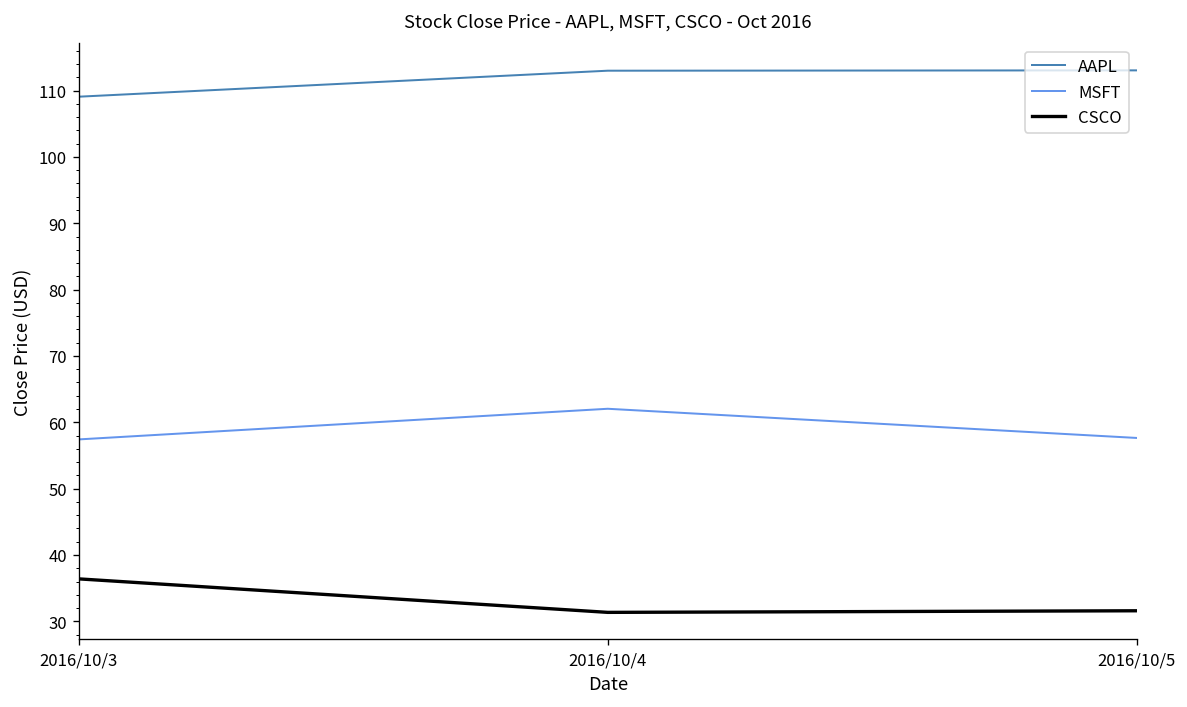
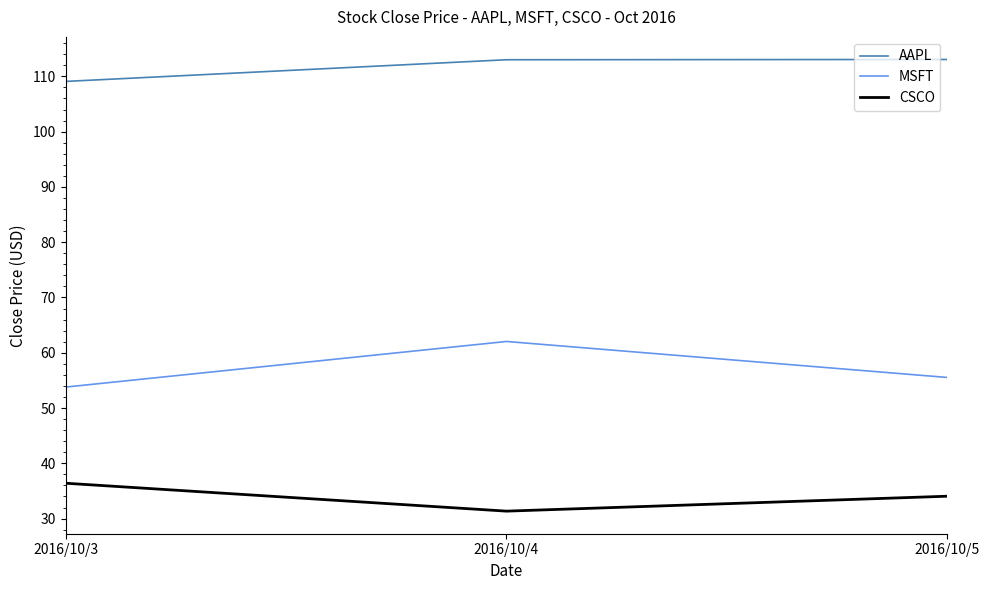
  {
    "AAPL": {
      "2016/10/3": 109,
      "2016/10/4": 113,
      "2016/10/5": 113
    },
    "MSFT": {
-     "2016/10/3": 57,
+     "2016/10/3": 54,
      "2016/10/4": 62,
-     "2016/10/5": 58
+     "2016/10/5": 56
    },
    "CSCO": {
      "2016/10/3": 36,
      "2016/10/4": 31,
-     "2016/10/5": 32
+     "2016/10/5": 34
    }
  }
